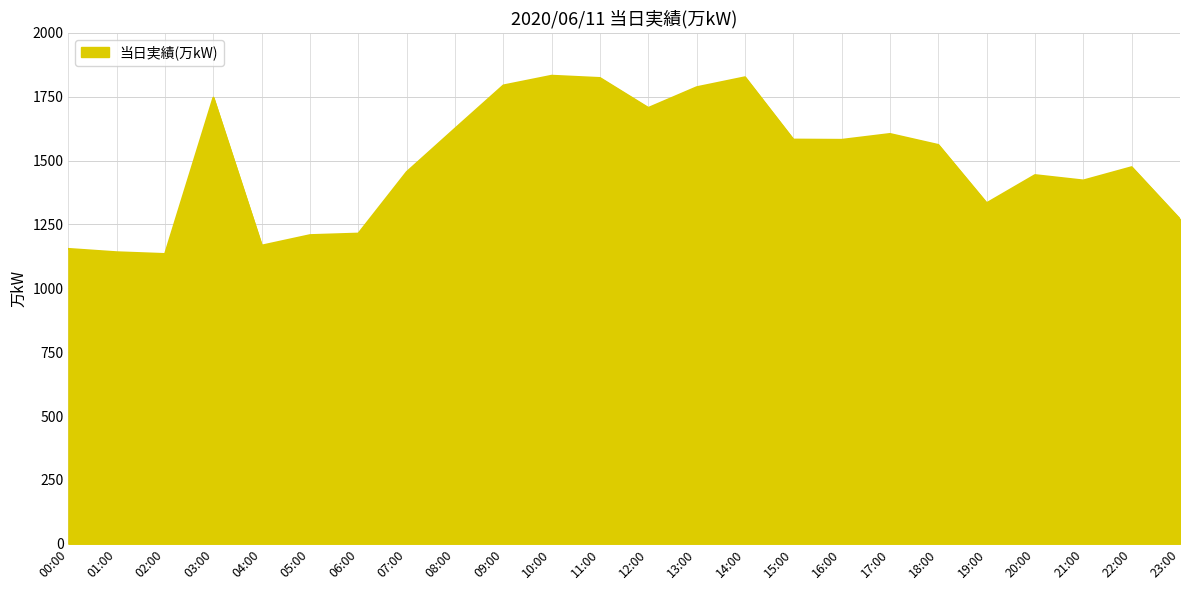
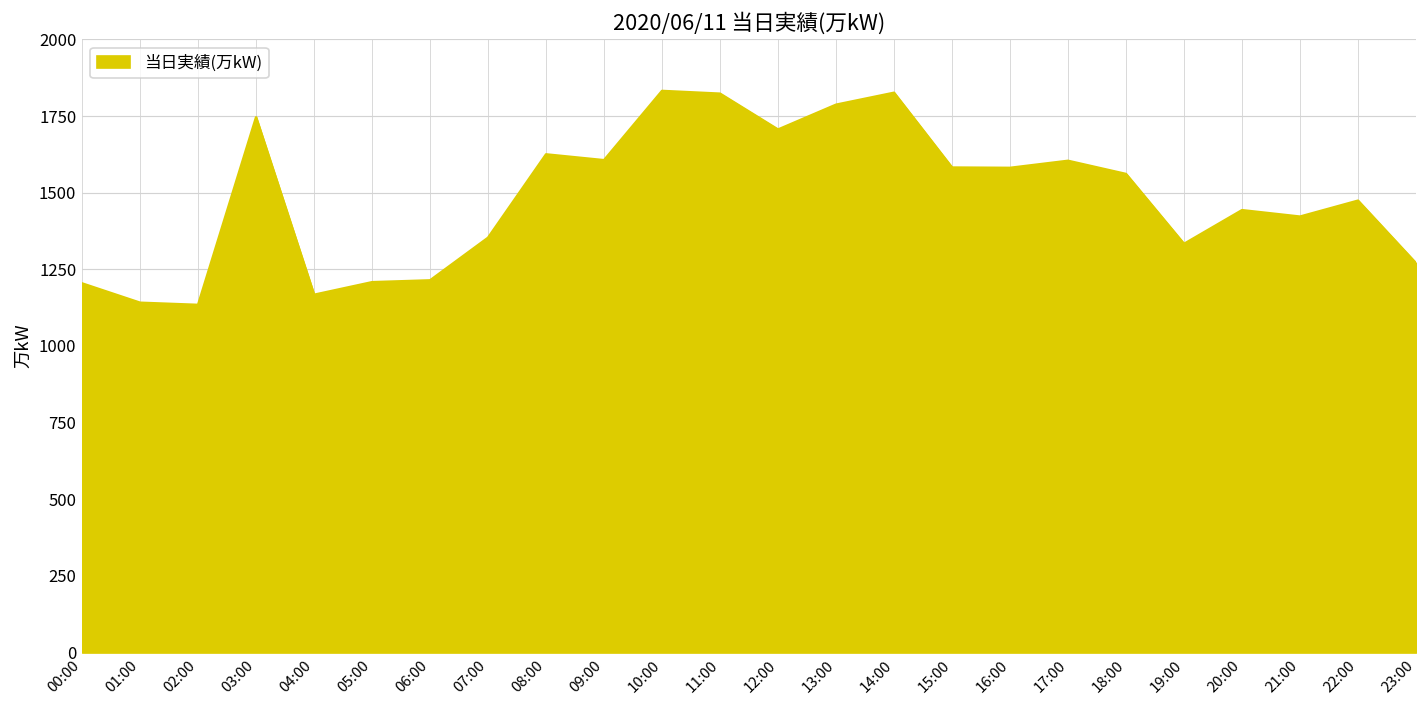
  {
-   "00:00": 1150,
+   "00:00": 1200,
    "01:00": 1140,
    "02:00": 1130,
    "03:00": 1750,
    "04:00": 1170,
    "05:00": 1210,
    "06:00": 1210,
-   "07:00": 1460,
+   "07:00": 1350,
    "08:00": 1630,
-   "09:00": 1790,
+   "09:00": 1610,
    "10:00": 1830,
    "11:00": 1820,
    "12:00": 1710,
    "13:00": 1790,
    "14:00": 1830,
    "15:00": 1580,
    "16:00": 1580,
    "17:00": 1600,
    "18:00": 1560,
    "19:00": 1330,
    "20:00": 1440,
    "21:00": 1420,
    "22:00": 1470,
    "23:00": 1270
  }
